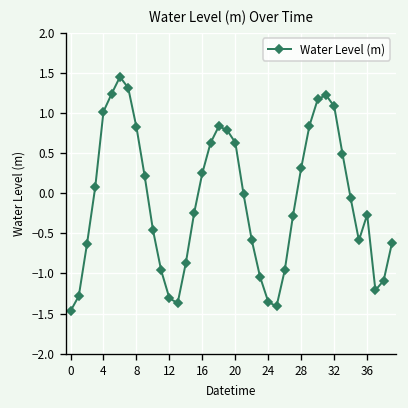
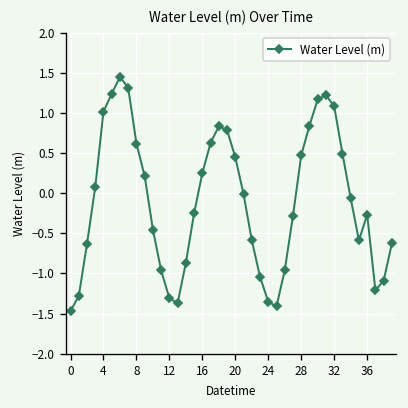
  {
    "0": -1.5,
    "4": 1.0,
-   "8": 0.8,
+   "8": 0.6,
    "12": -1.3,
    "16": 0.3,
-   "20": 0.6,
+   "20": 0.4,
    "24": -1.4,
-   "28": 0.3,
+   "28": 0.5,
    "32": 1.1,
    "36": -0.3
  }
